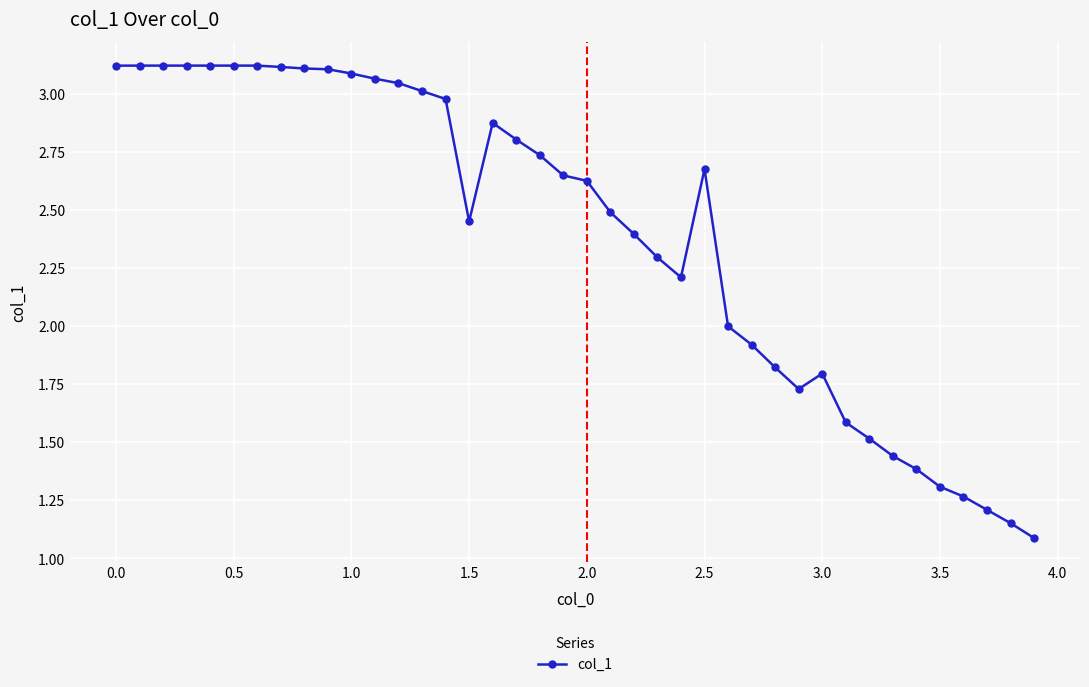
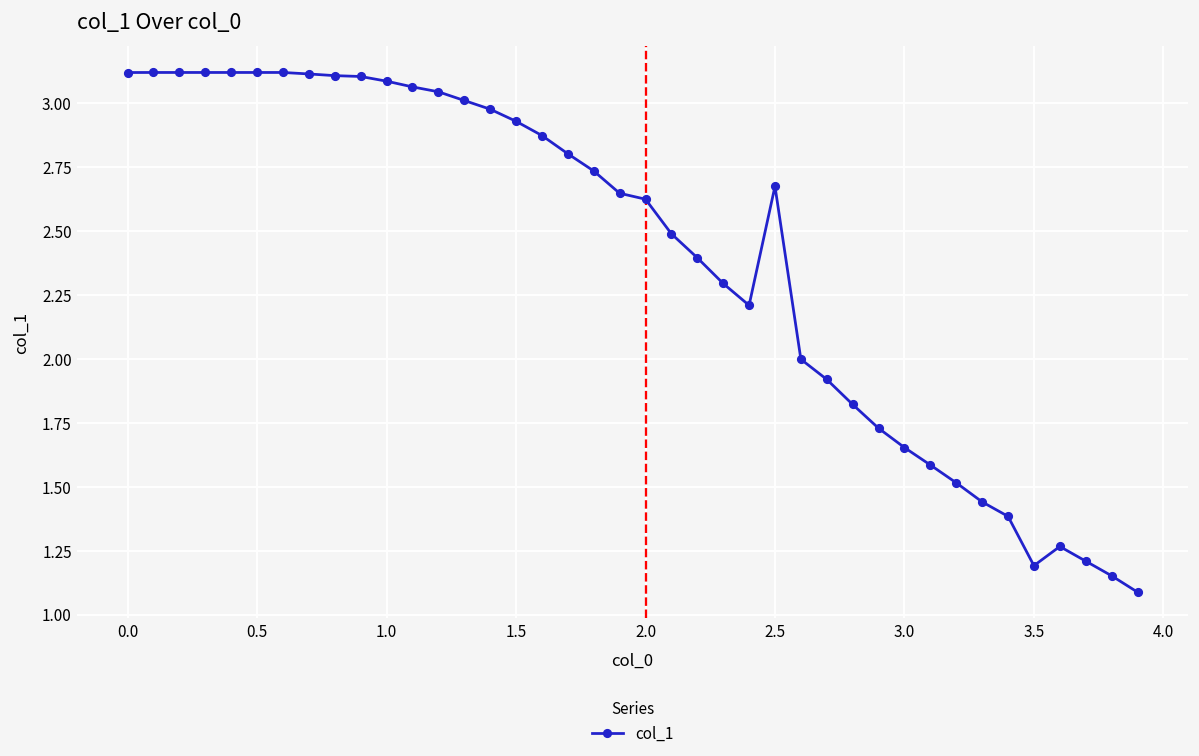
  {
    "0.0": 3.12,
    "0.5": 3.12,
    "1.0": 3.09,
-   "1.5": 2.45,
+   "1.5": 2.93,
    "2.0": 2.62,
    "2.5": 2.68,
-   "3.0": 1.80,
-   "3.5": 1.31
+   "3.0": 1.65,
+   "3.5": 1.19
  }
